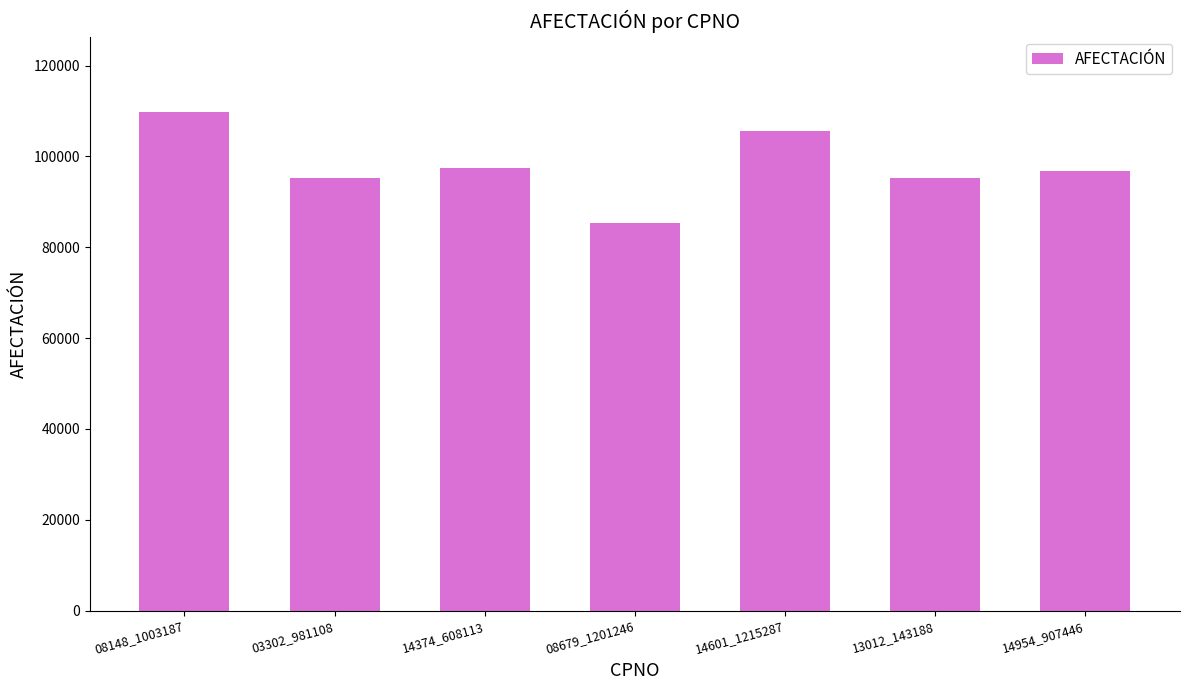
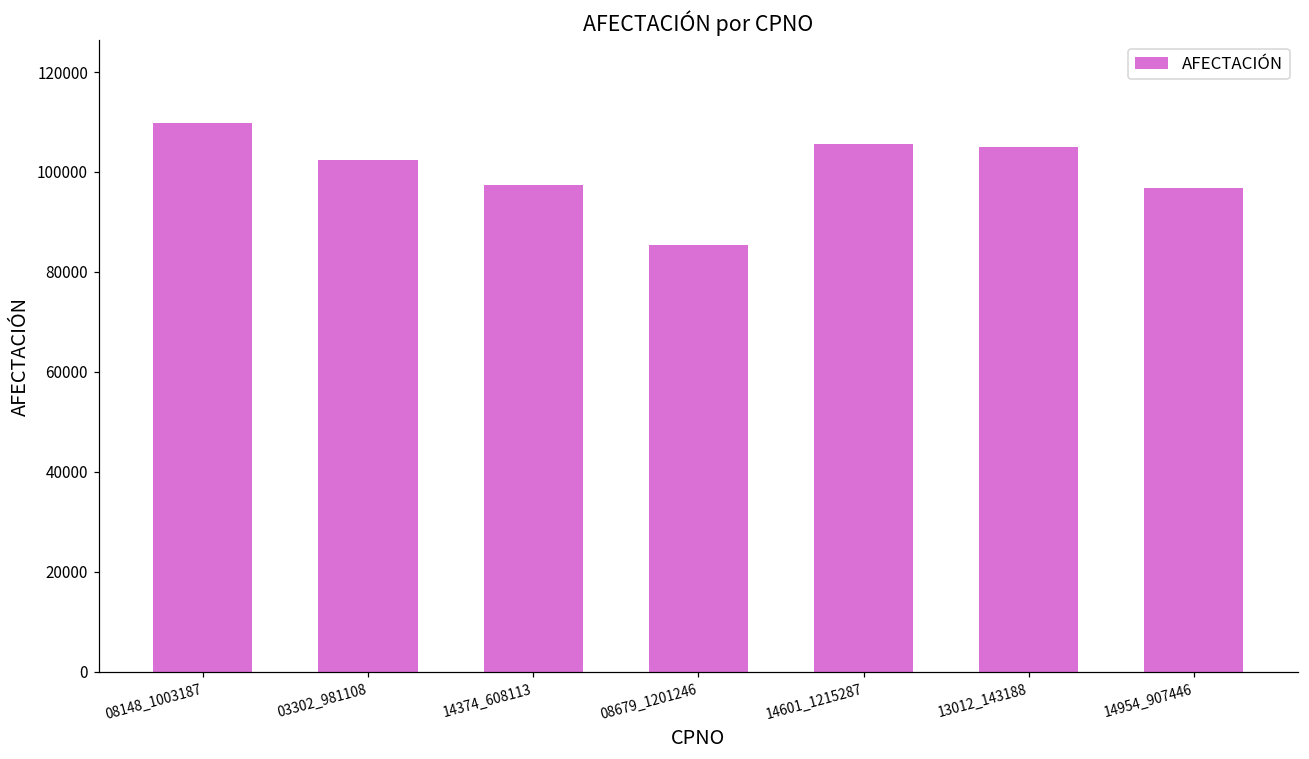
  {
    "08148_1003187": 110000,
-   "03302_981108": 95000,
+   "03302_981108": 102000,
    "14374_608113": 97000,
    "08679_1201246": 85000,
    "14601_1215287": 106000,
-   "13012_143188": 95000,
+   "13012_143188": 105000,
    "14954_907446": 97000
  }
